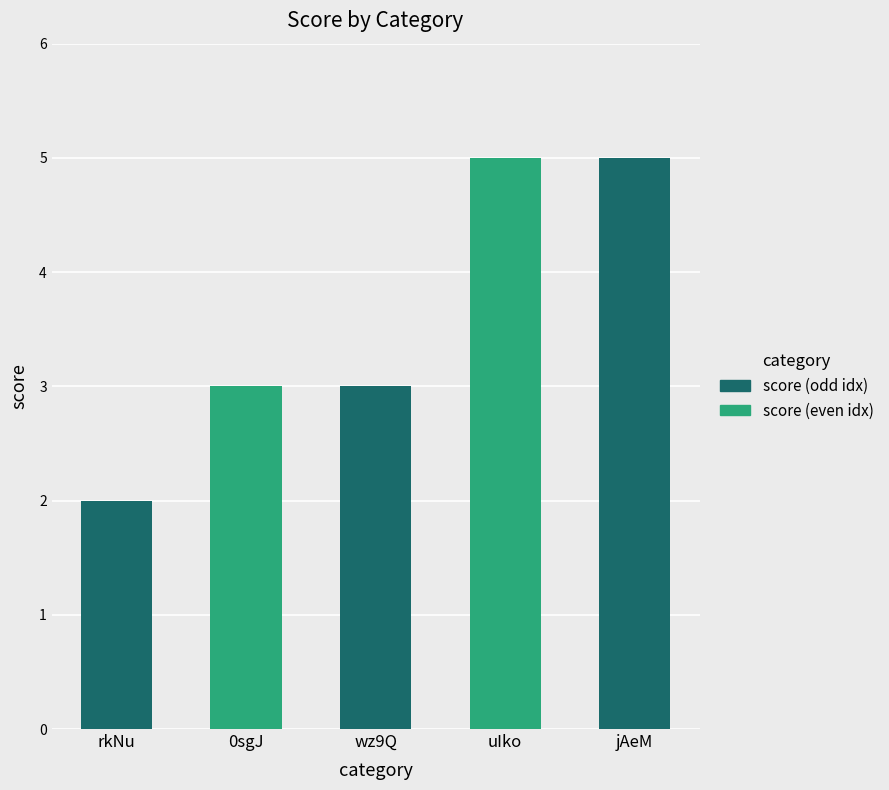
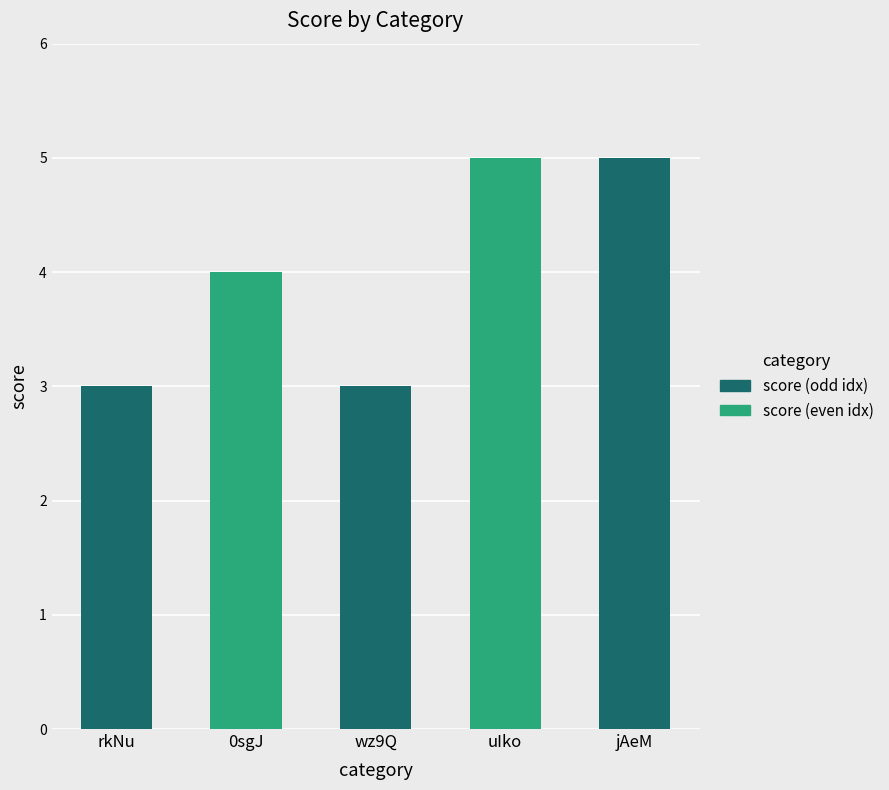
  {
-   "rkNu": 2,
-   "0sgJ": 3,
+   "rkNu": 3,
+   "0sgJ": 4,
    "wz9Q": 3,
    "uIko": 5,
    "jAeM": 5
  }
